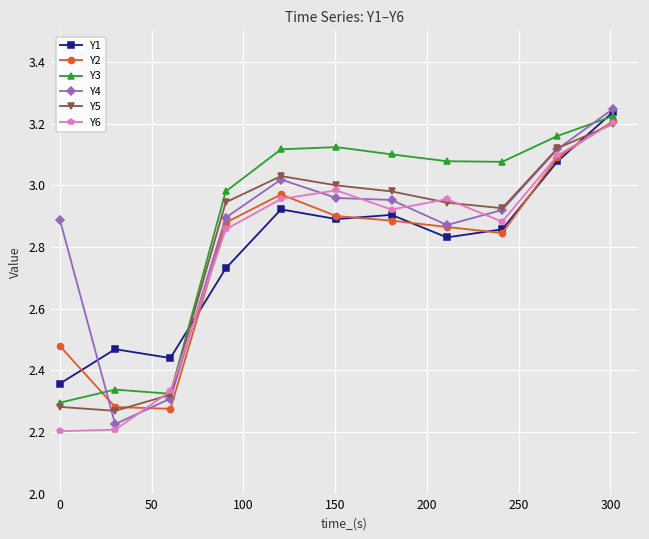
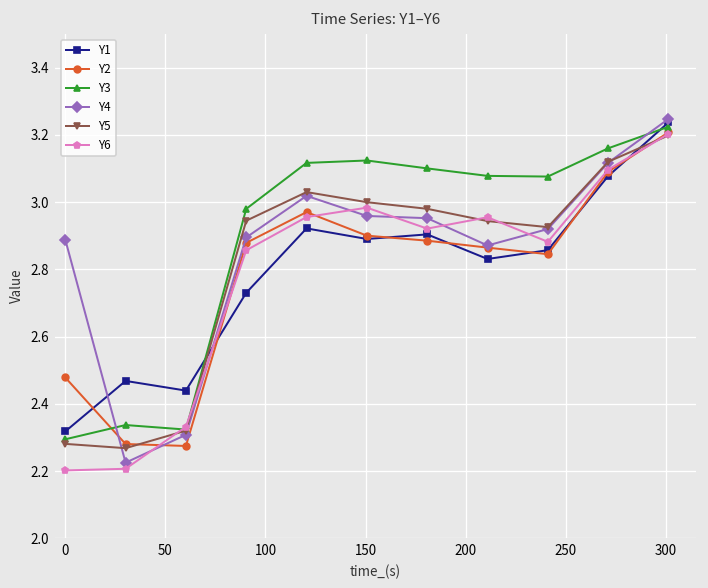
  {
    "Y1": {
-     "0": 2.36
+     "0": 2.32
    },
    "Y2": {
      "0": 2.48
    },
    "Y3": {
      "0": 2.29
    },
    "Y4": {
      "0": 2.89
    },
    "Y5": {
      "0": 2.28
    },
    "Y6": {
      "0": 2.20
    }
  }
